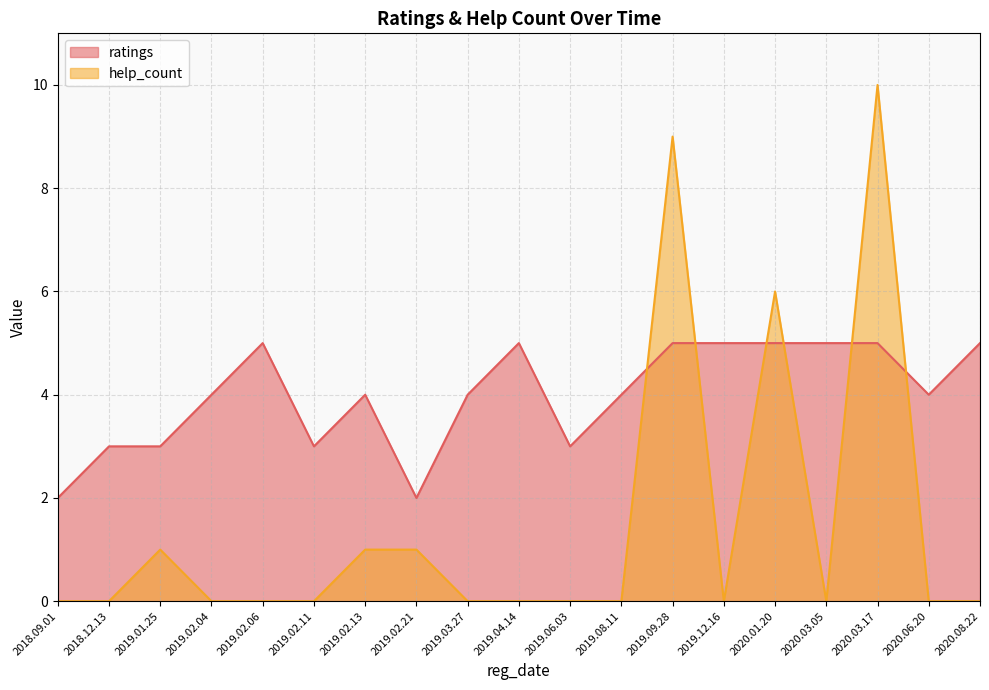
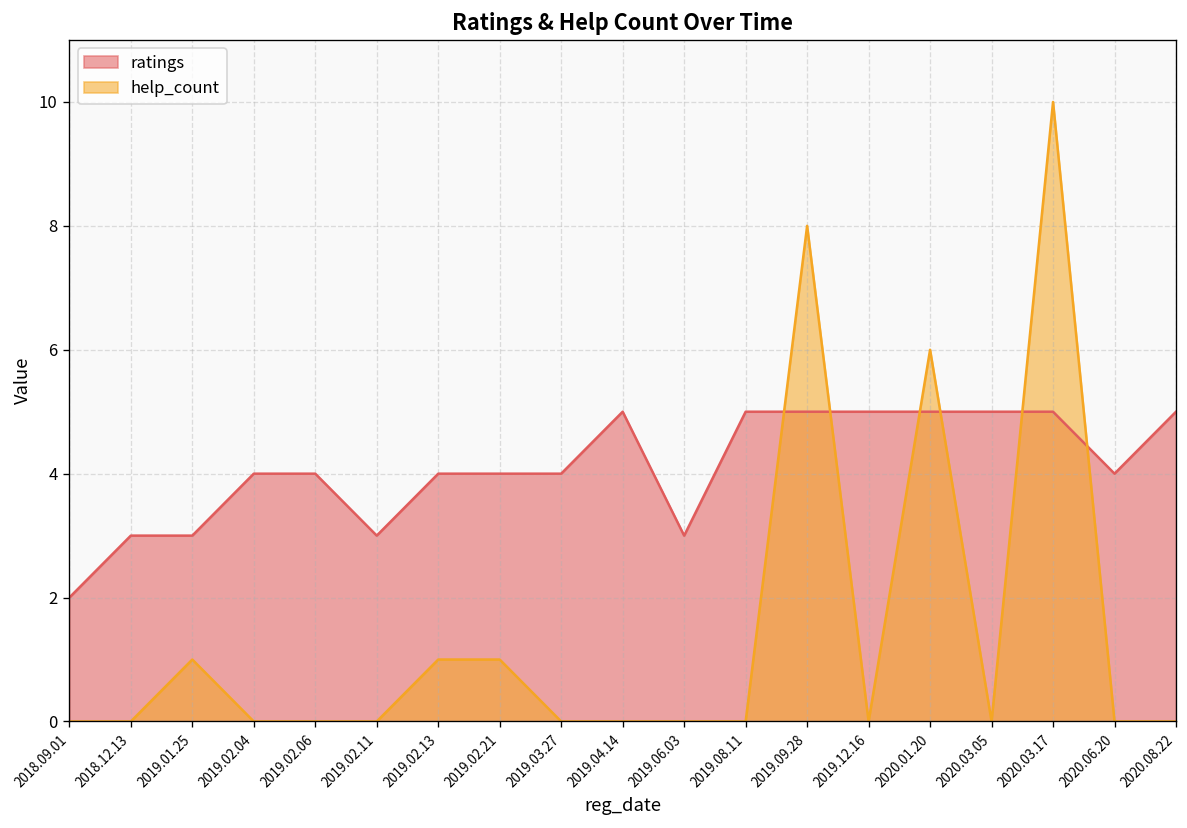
  {
    "ratings": {
      "2018.09.01": 2,
      "2018.12.13": 3,
      "2019.01.25": 3,
      "2019.02.04": 4,
-     "2019.02.06": 5,
+     "2019.02.06": 4,
      "2019.02.11": 3,
      "2019.02.13": 4,
-     "2019.02.21": 2,
+     "2019.02.21": 4,
      "2019.03.27": 4,
      "2019.04.14": 5,
      "2019.06.03": 3,
-     "2019.08.11": 4,
+     "2019.08.11": 5,
      "2019.09.28": 5,
      "2019.12.16": 5,
      "2020.01.20": 5,
      "2020.03.05": 5,
      "2020.03.17": 5,
      "2020.06.20": 4,
      "2020.08.22": 5
    },
    "help_count": {
      "2018.09.01": 0,
      "2018.12.13": 0,
      "2019.01.25": 1,
      "2019.02.04": 0,
      "2019.02.06": 0,
      "2019.02.11": 0,
      "2019.02.13": 1,
      "2019.02.21": 1,
      "2019.03.27": 0,
      "2019.04.14": 0,
      "2019.06.03": 0,
      "2019.08.11": 0,
-     "2019.09.28": 9,
+     "2019.09.28": 8,
      "2019.12.16": 0,
      "2020.01.20": 6,
      "2020.03.05": 0,
      "2020.03.17": 10,
      "2020.06.20": 0,
      "2020.08.22": 0
    }
  }
